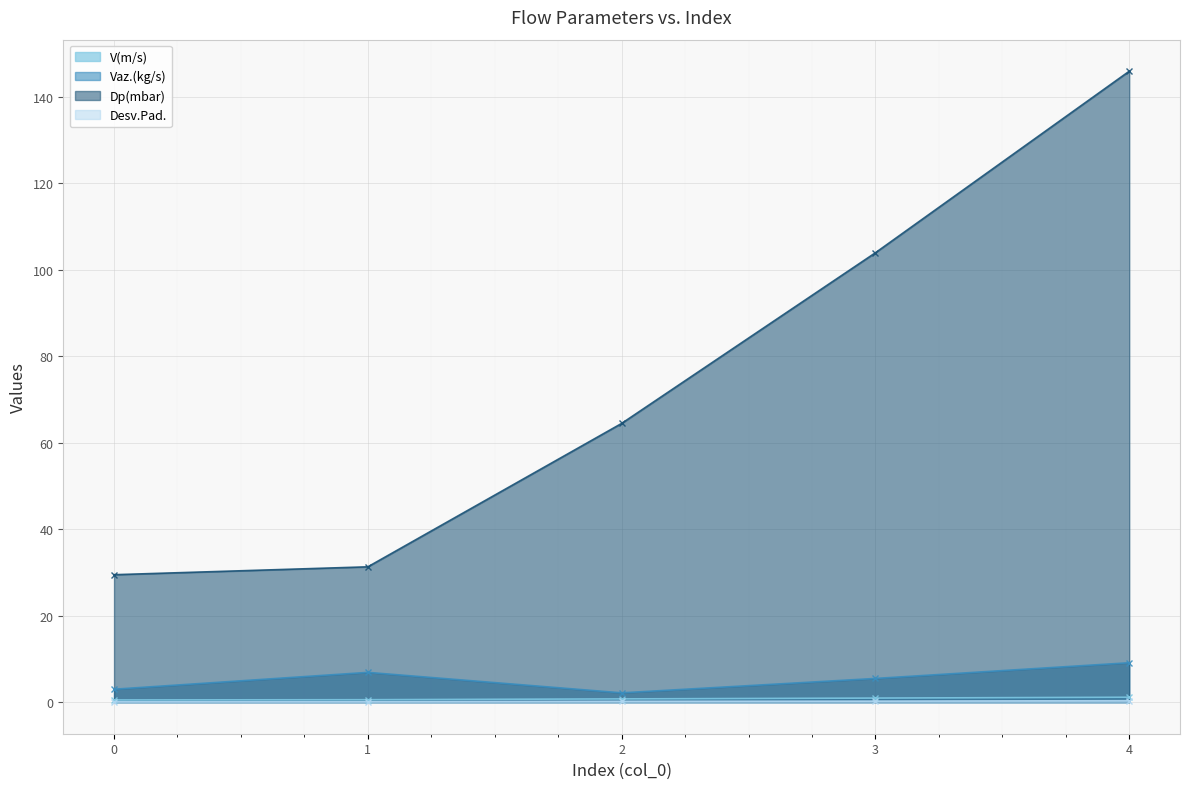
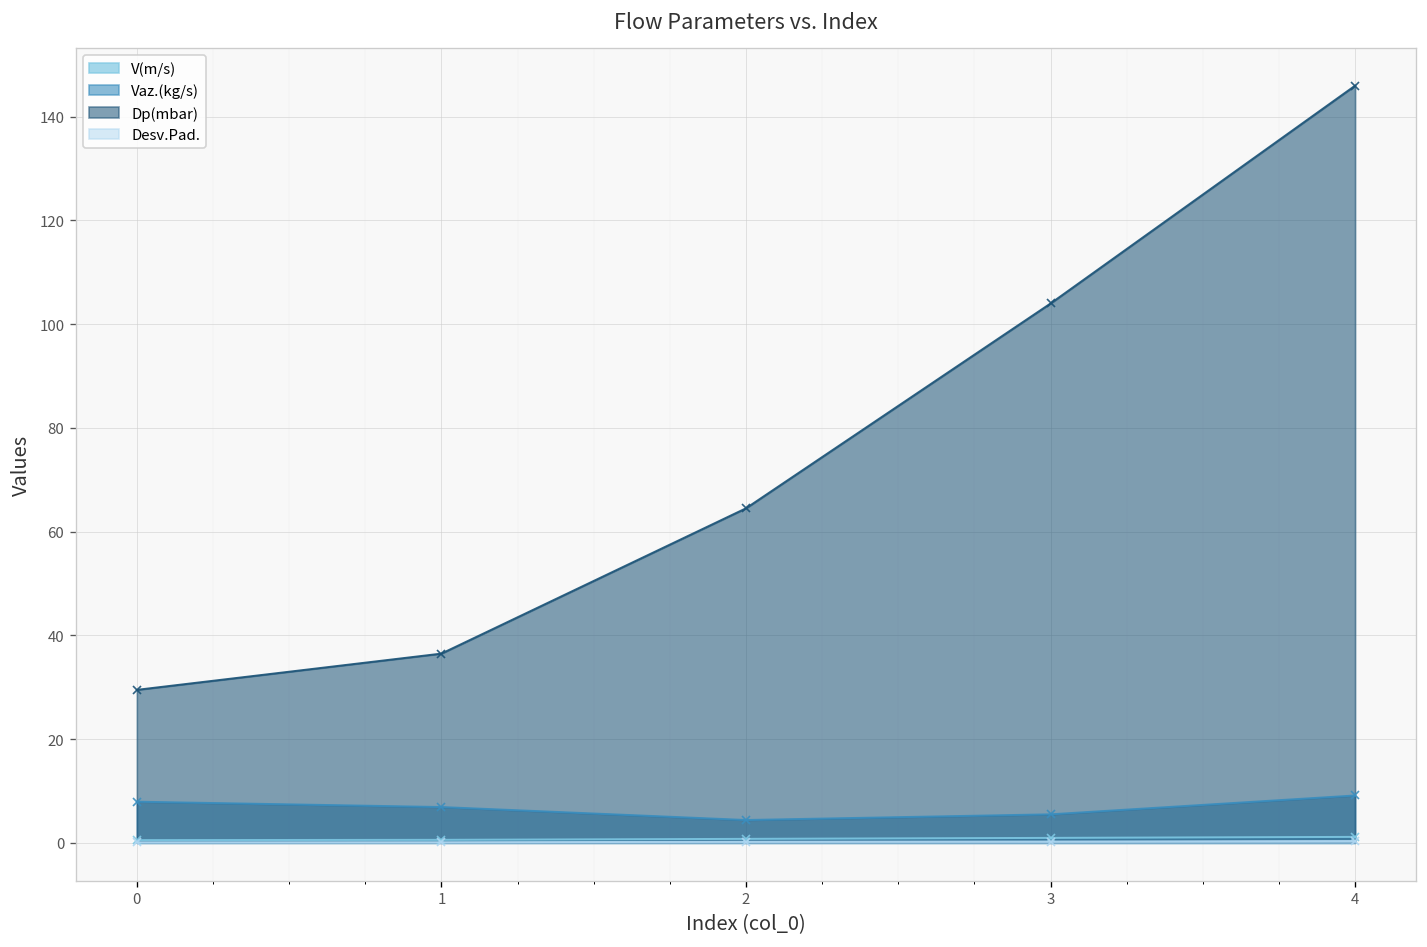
  {
    "Vaz.(kg/s)": {
-     "0": 3,
+     "0": 8,
      "1": 7,
-     "2": 2,
+     "2": 4,
      "3": 5,
      "4": 9
    },
    "Dp(mbar)": {
      "0": 29,
-     "1": 31,
+     "1": 36,
      "2": 64,
      "3": 104,
      "4": 146
    }
  }
